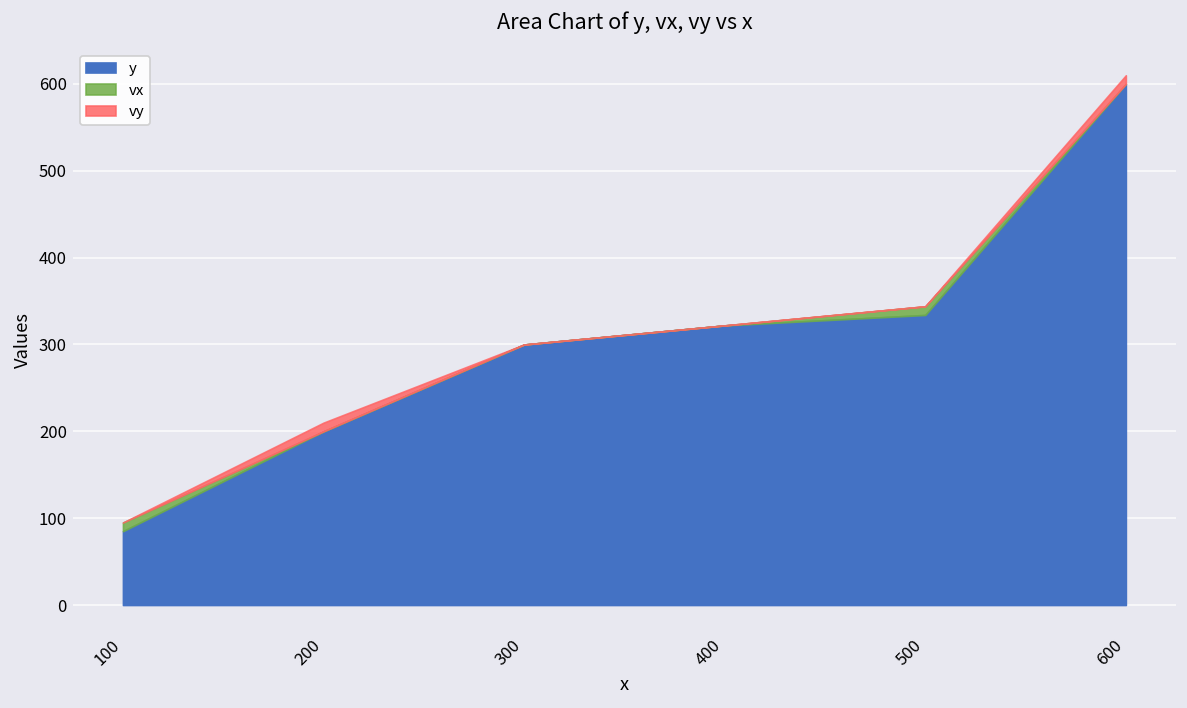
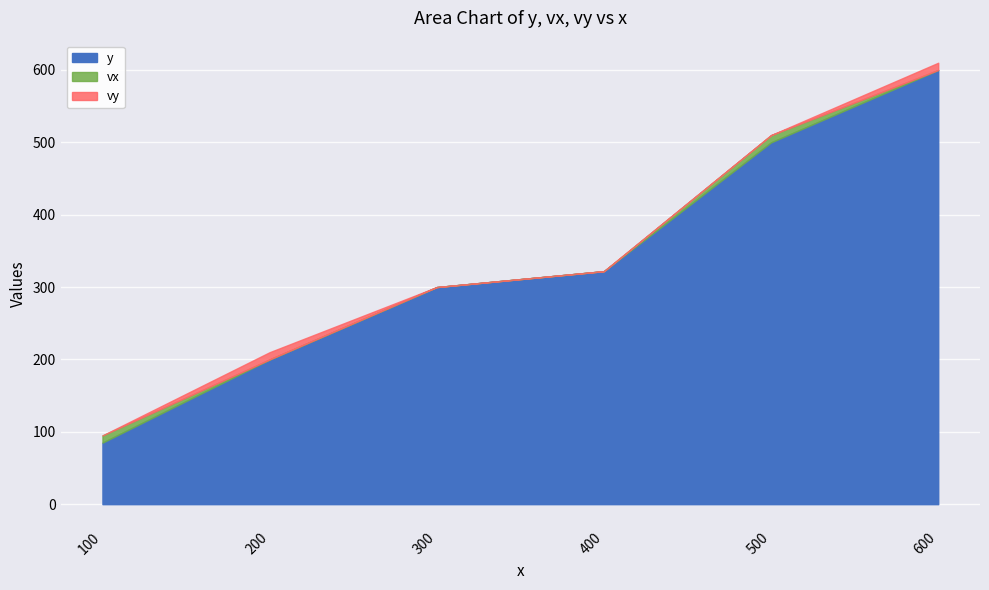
  {
    "y": {
      "100": 90,
-     "500": 330
+     "500": 500
    },
    "vy": {
      "200": 10,
      "600": 10
    }
  }
